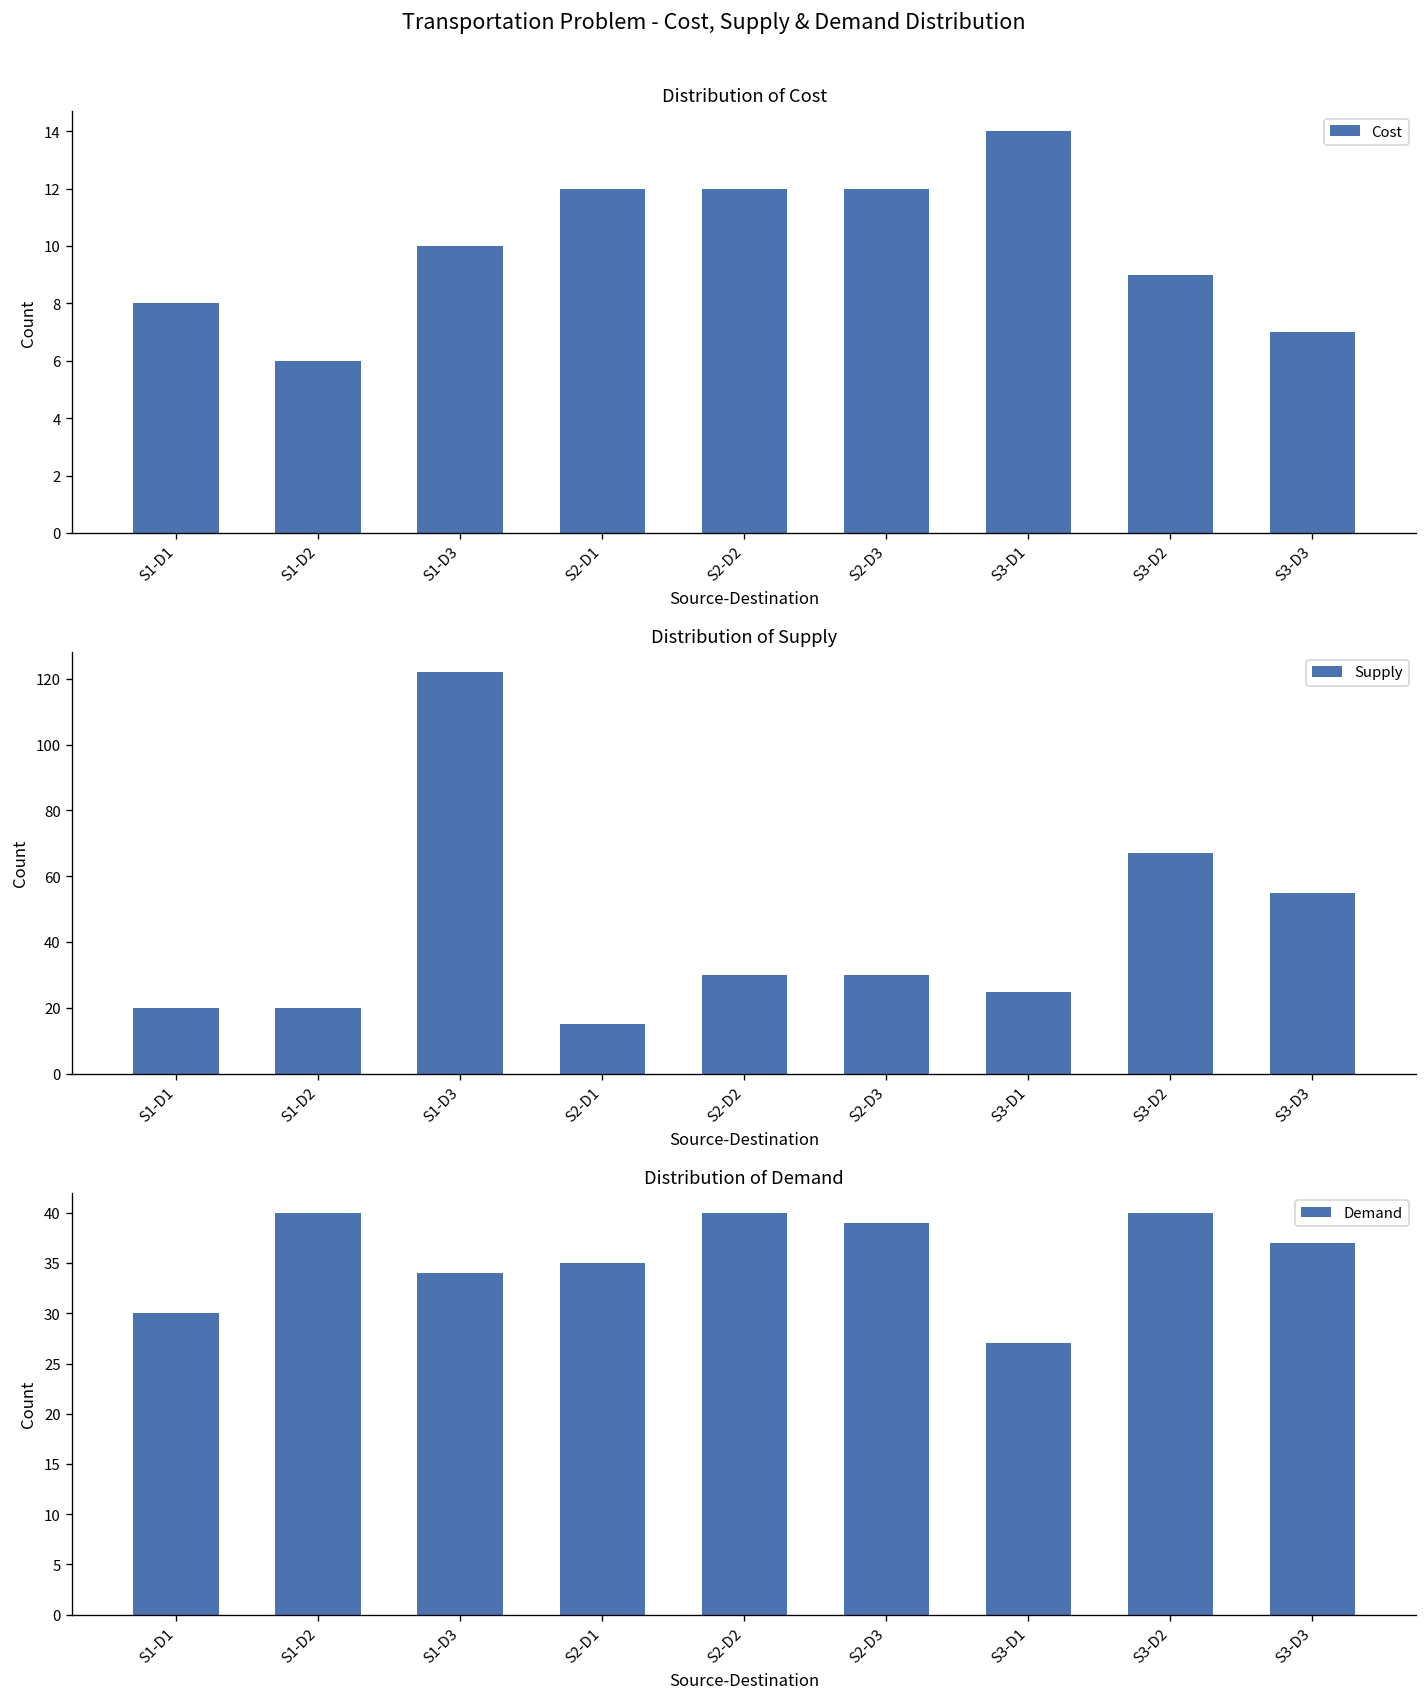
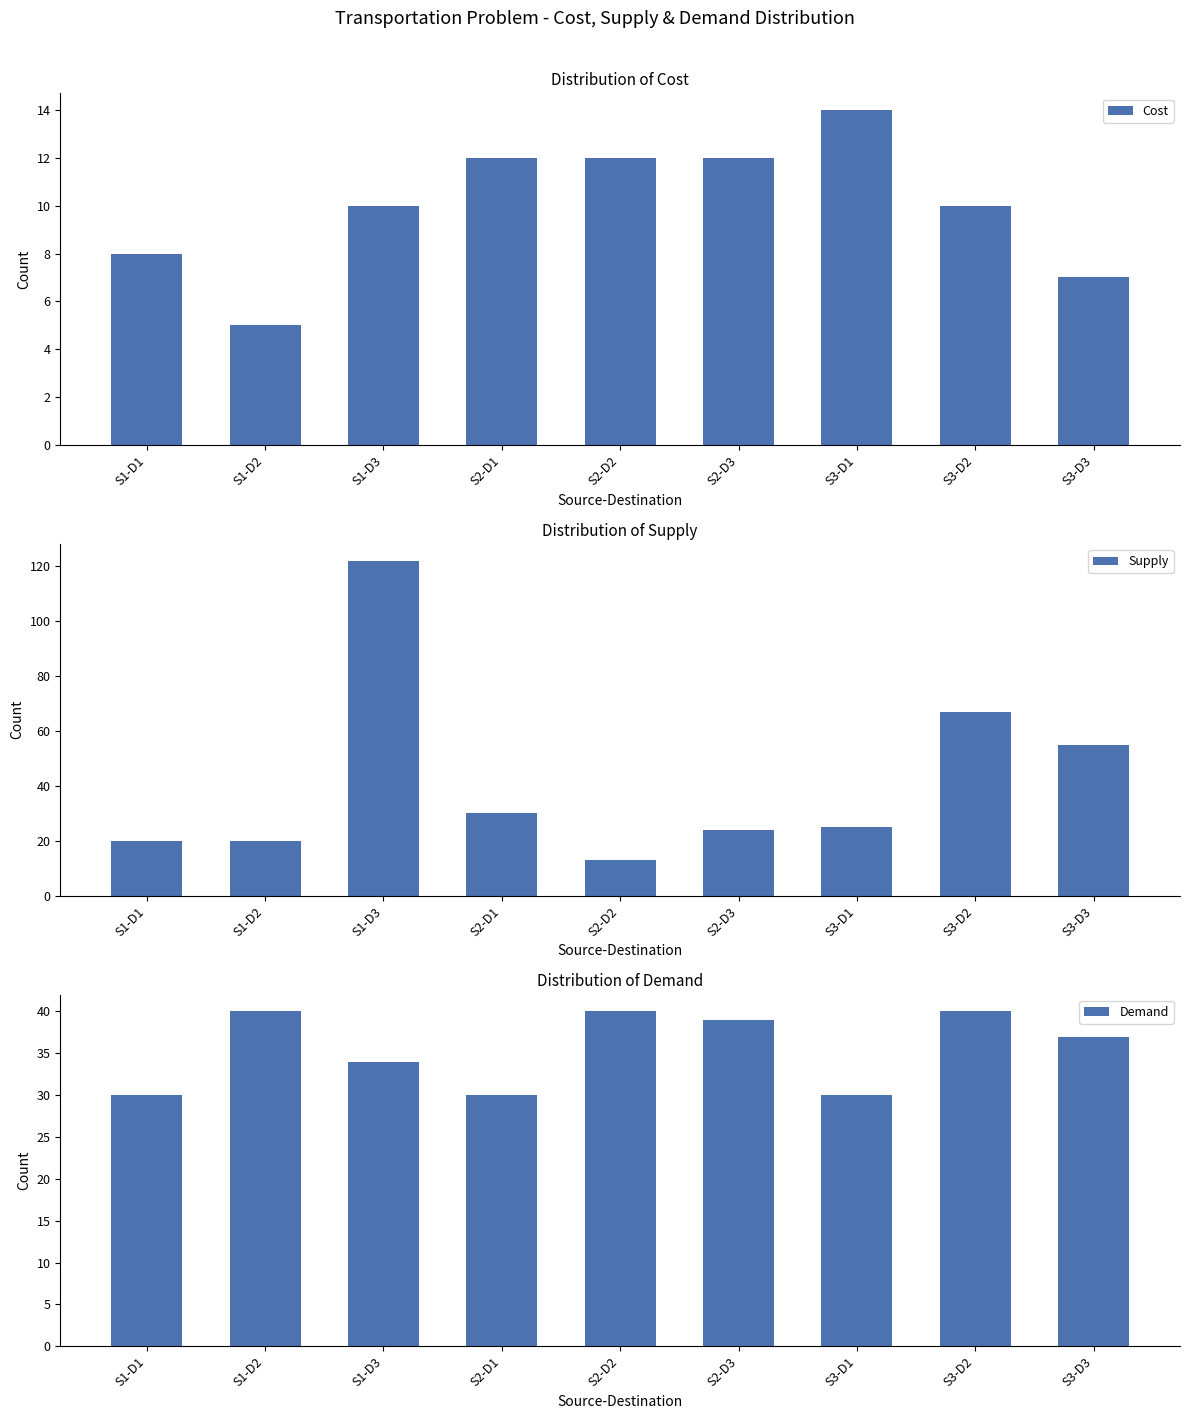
  {
    "Distribution of Cost": {
      "S1-D1": 8,
-     "S1-D2": 6,
+     "S1-D2": 5,
      "S1-D3": 10,
      "S2-D1": 12,
      "S2-D2": 12,
      "S2-D3": 12,
      "S3-D1": 14,
-     "S3-D2": 9,
+     "S3-D2": 10,
      "S3-D3": 7
    },
    "Distribution of Supply": {
      "S1-D1": 20,
      "S1-D2": 20,
      "S1-D3": 122,
-     "S2-D1": 15,
-     "S2-D2": 30,
-     "S2-D3": 30,
+     "S2-D1": 30,
+     "S2-D2": 13,
+     "S2-D3": 24,
      "S3-D1": 25,
      "S3-D2": 67,
      "S3-D3": 55
    },
    "Distribution of Demand": {
      "S1-D1": 30,
      "S1-D2": 40,
      "S1-D3": 34,
-     "S2-D1": 35,
+     "S2-D1": 30,
      "S2-D2": 40,
      "S2-D3": 39,
-     "S3-D1": 27,
+     "S3-D1": 30,
      "S3-D2": 40,
      "S3-D3": 37
    }
  }
